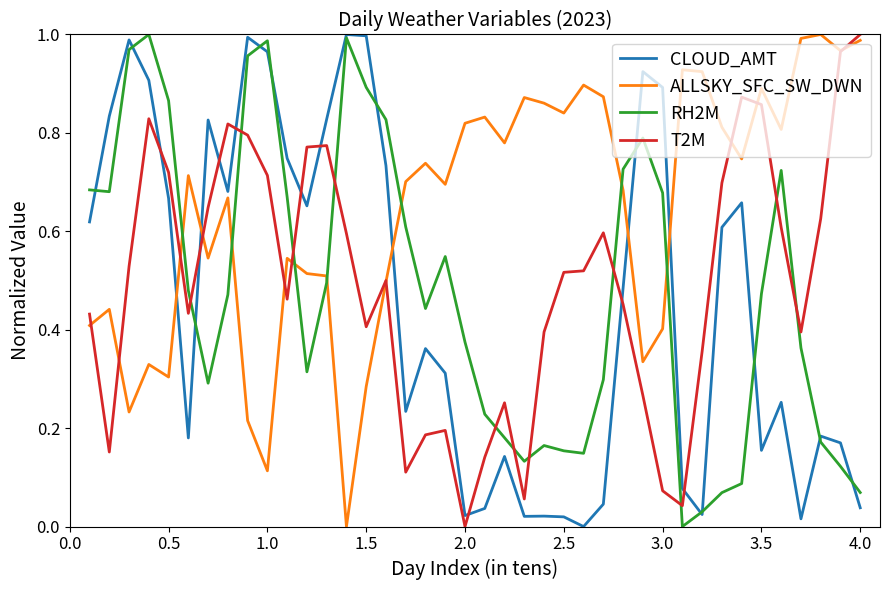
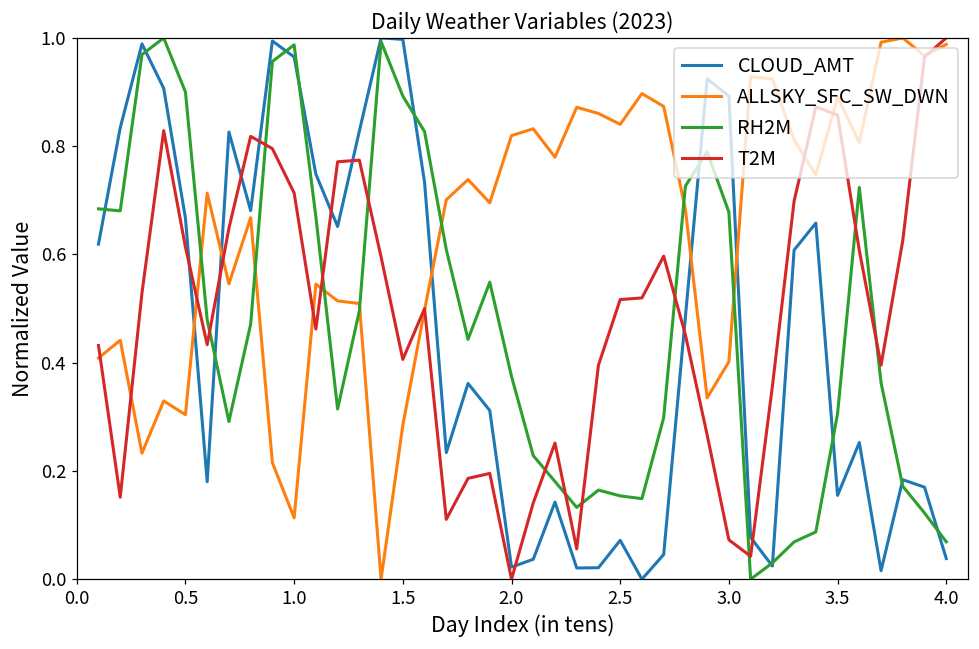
  {
    "CLOUD_AMT": {
      "0.5": 0.67,
      "1.0": 0.96,
      "1.5": 1.00,
      "2.0": 0.02,
-     "2.5": 0.02,
+     "2.5": 0.07,
      "3.5": 0.15,
      "4.0": 0.04
    },
    "ALLSKY_SFC_SW_DWN": {
      "0.5": 0.30,
      "1.0": 0.11,
      "1.5": 0.28,
      "2.0": 0.82,
      "2.5": 0.84,
      "3.0": 0.40,
      "4.0": 0.99
    },
    "RH2M": {
-     "0.5": 0.87,
+     "0.5": 0.90,
      "1.0": 0.99,
      "1.5": 0.89,
      "2.0": 0.37,
      "2.5": 0.15,
      "3.0": 0.68,
-     "3.5": 0.47,
+     "3.5": 0.31,
      "4.0": 0.07
    },
    "T2M": {
-     "0.5": 0.72,
+     "0.5": 0.61,
      "1.0": 0.71,
      "1.5": 0.41,
      "2.0": 0.00,
      "2.5": 0.52,
      "3.0": 0.07,
      "4.0": 1.00
    }
  }
